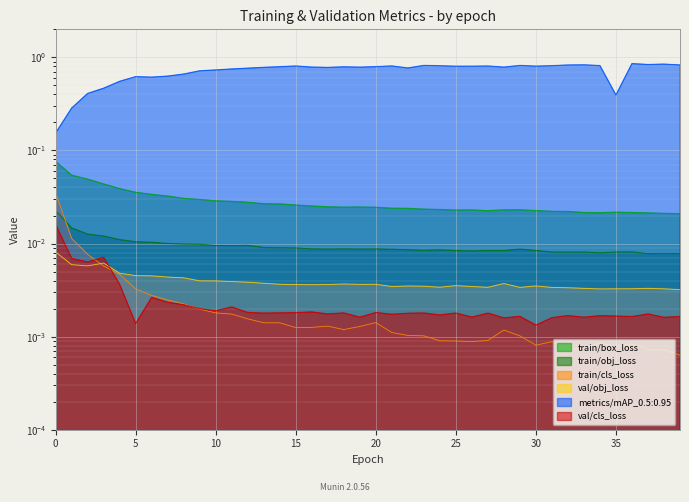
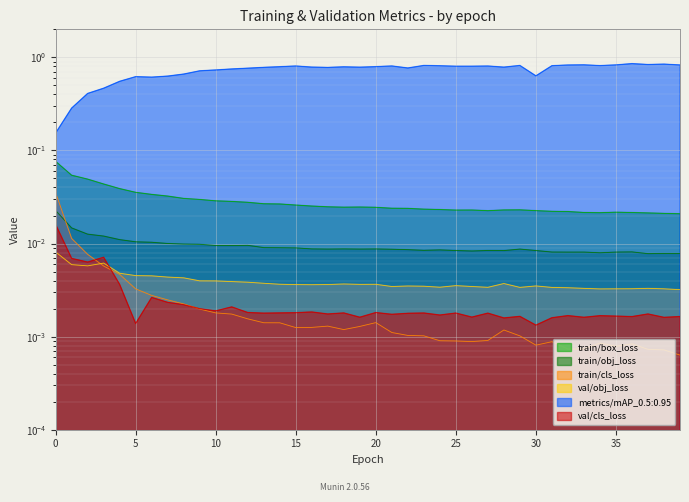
  {
    "metrics/mAP_0.5:0.95": {
      "0": 0.15,
      "5": 0.6,
      "10": 0.7,
      "15": 0.8,
      "20": 0.8,
      "25": 0.8,
-     "30": 0.8,
-     "35": 0.39
+     "30": 0.6,
+     "35": 0.8
    },
    "val/cls_loss": {
      "0": 0.016,
      "5": 0.0014,
      "15": 0.0018,
      "20": 0.0018,
      "25": 0.0018,
      "30": 0.0013,
      "35": 0.0017
    }
  }
